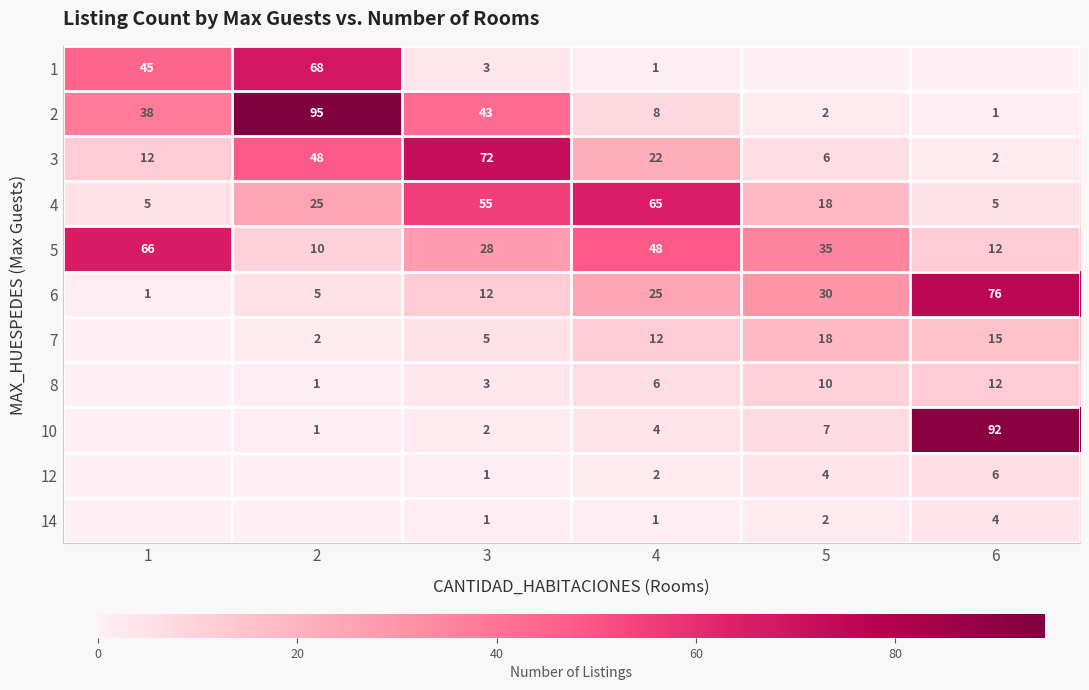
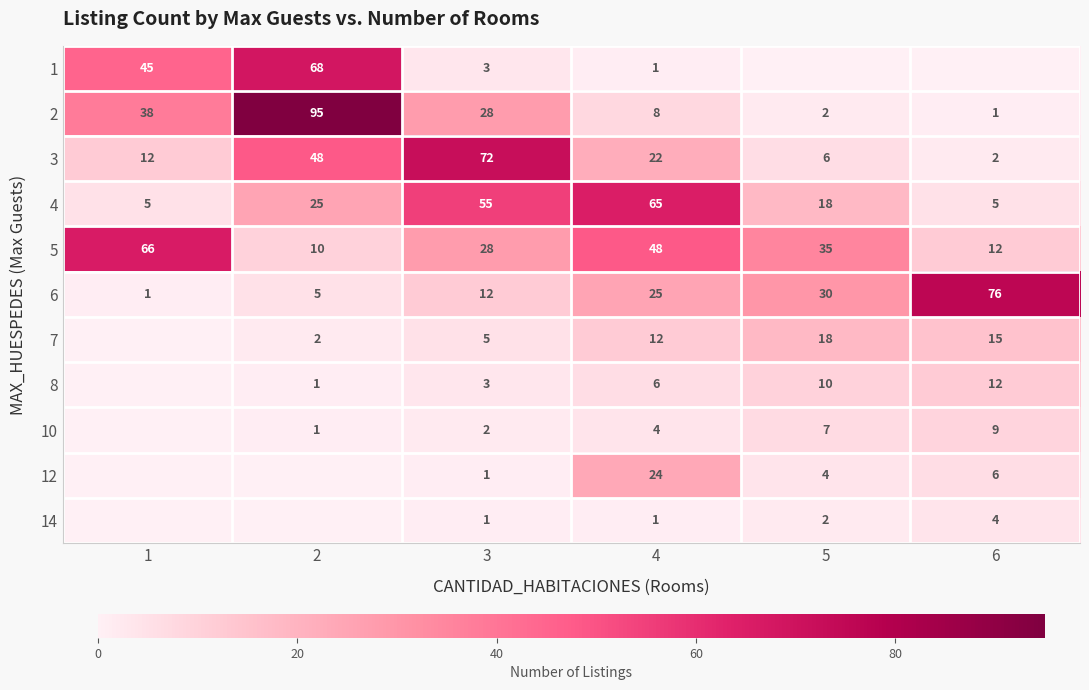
  {
    "1": {
      "1": 45,
      "2": 68,
      "3": 3,
      "4": 1
    },
    "2": {
      "1": 38,
      "2": 95,
-     "3": 43,
+     "3": 28,
      "4": 8,
      "5": 2,
      "6": 1
    },
    "3": {
      "1": 12,
      "2": 48,
      "3": 72,
      "4": 22,
      "5": 6,
      "6": 2
    },
    "4": {
      "1": 5,
      "2": 25,
      "3": 55,
      "4": 65,
      "5": 18,
      "6": 5
    },
    "5": {
      "1": 66,
      "2": 10,
      "3": 28,
      "4": 48,
      "5": 35,
      "6": 12
    },
    "6": {
      "1": 1,
      "2": 5,
      "3": 12,
      "4": 25,
      "5": 30,
      "6": 76
    },
    "7": {
      "2": 2,
      "3": 5,
      "4": 12,
      "5": 18,
      "6": 15
    },
    "8": {
      "2": 1,
      "3": 3,
      "4": 6,
      "5": 10,
      "6": 12
    },
    "10": {
      "2": 1,
      "3": 2,
      "4": 4,
      "5": 7,
-     "6": 92
+     "6": 9
    },
    "12": {
      "3": 1,
-     "4": 2,
+     "4": 24,
      "5": 4,
      "6": 6
    },
    "14": {
      "3": 1,
      "4": 1,
      "5": 2,
      "6": 4
    }
  }
